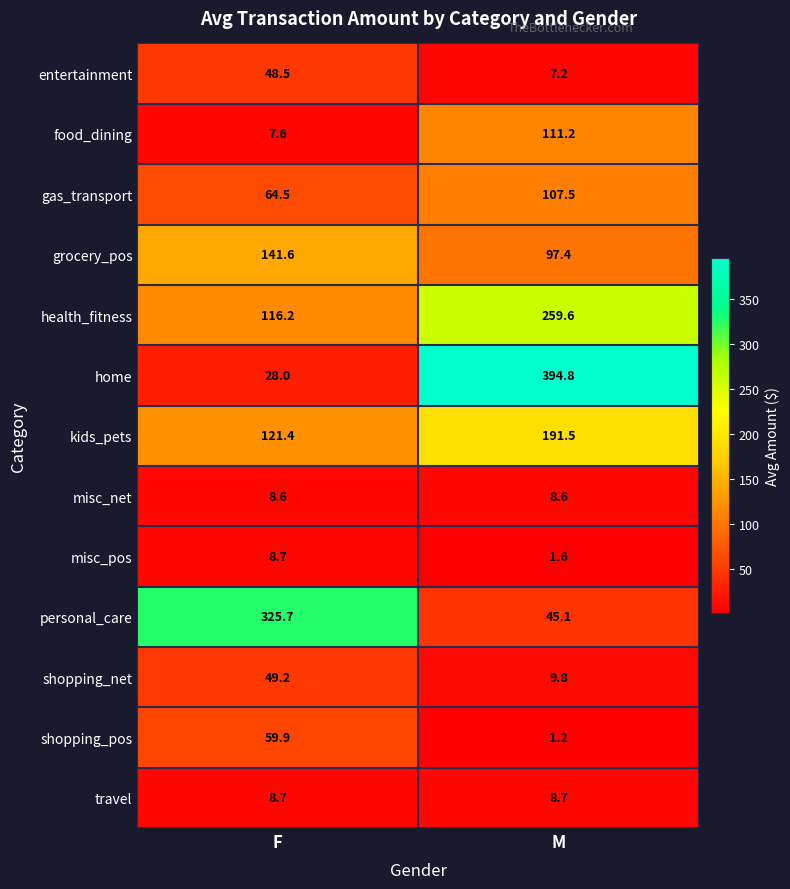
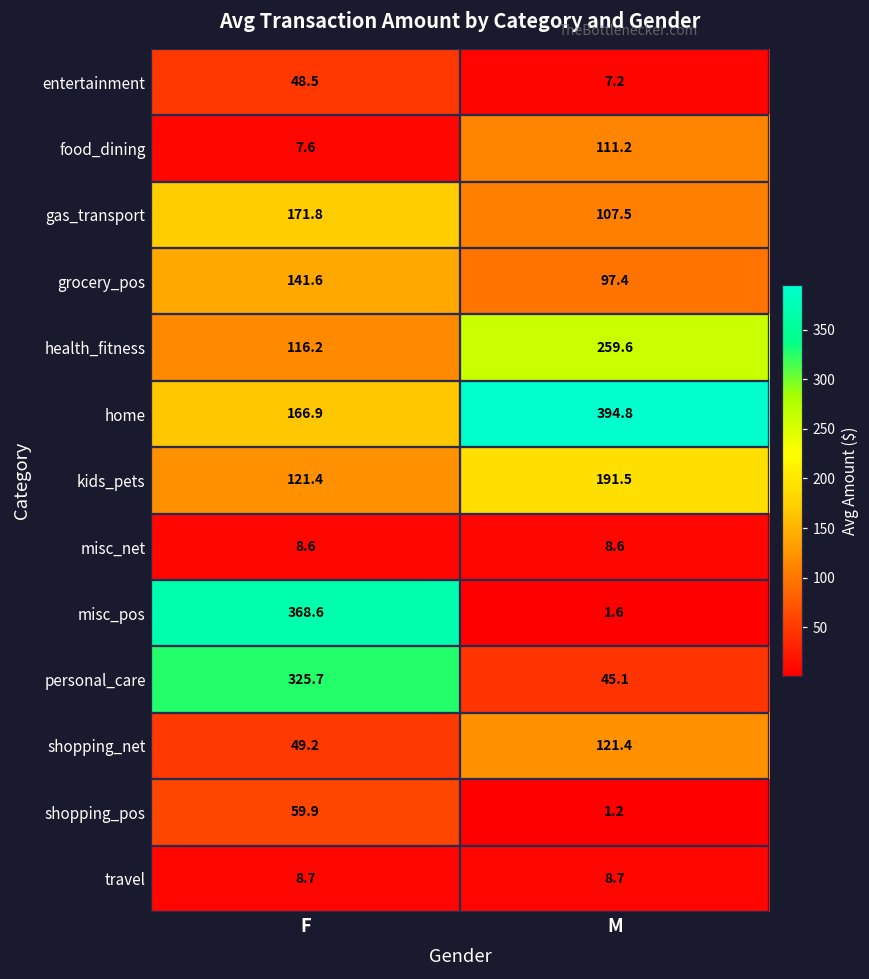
  {
    "entertainment": {
      "F": 48.5,
      "M": 7.2
    },
    "food_dining": {
      "F": 7.6,
      "M": 111.2
    },
    "gas_transport": {
-     "F": 64.5,
+     "F": 171.8,
      "M": 107.5
    },
    "grocery_pos": {
      "F": 141.6,
      "M": 97.4
    },
    "health_fitness": {
      "F": 116.2,
      "M": 259.6
    },
    "home": {
-     "F": 28.0,
+     "F": 166.9,
      "M": 394.8
    },
    "kids_pets": {
      "F": 121.4,
      "M": 191.5
    },
    "misc_net": {
      "F": 8.6,
      "M": 8.6
    },
    "misc_pos": {
-     "F": 8.7,
+     "F": 368.6,
      "M": 1.6
    },
    "personal_care": {
      "F": 325.7,
      "M": 45.1
    },
    "shopping_net": {
      "F": 49.2,
-     "M": 9.8
+     "M": 121.4
    },
    "shopping_pos": {
      "F": 59.9,
      "M": 1.2
    },
    "travel": {
      "F": 8.7,
      "M": 8.7
    }
  }
